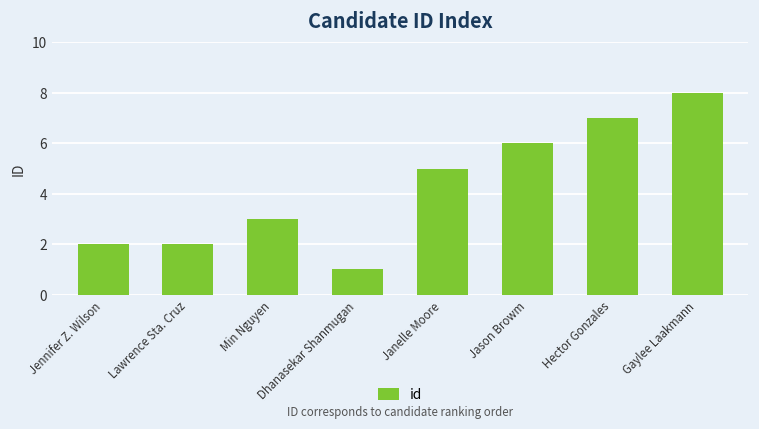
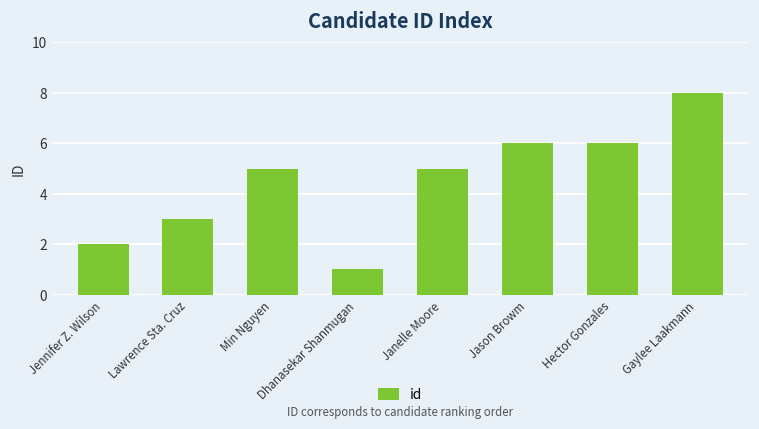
  {
    "Jennifer Z. Wilson": 2,
-   "Lawrence Sta. Cruz": 2,
-   "Min Nguyen": 3,
+   "Lawrence Sta. Cruz": 3,
+   "Min Nguyen": 5,
    "Dhanasekar Shanmugan": 1,
    "Janelle Moore": 5,
    "Jason Browm": 6,
-   "Hector Gonzales": 7,
+   "Hector Gonzales": 6,
    "Gaylee Laakmann": 8
  }
